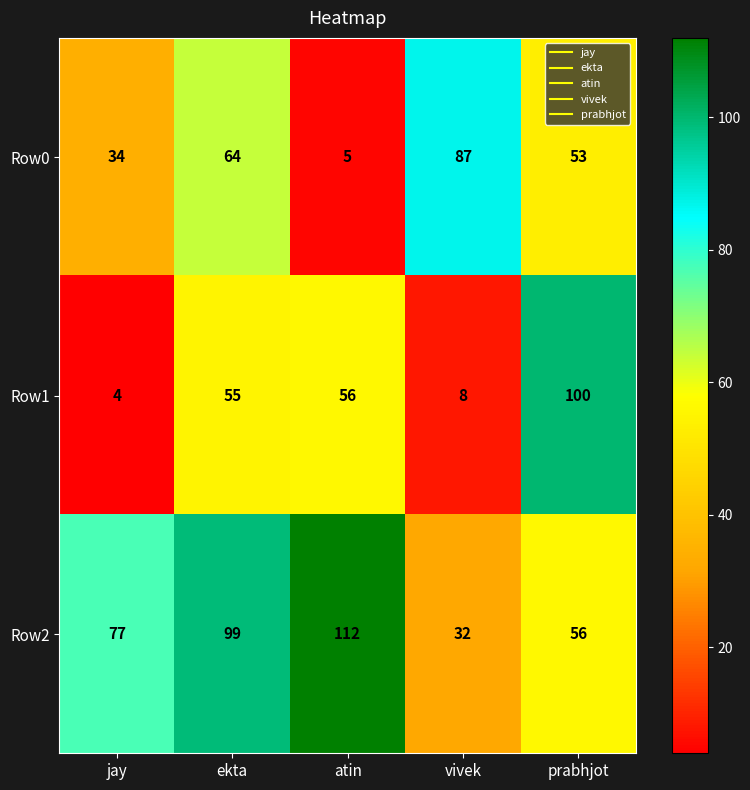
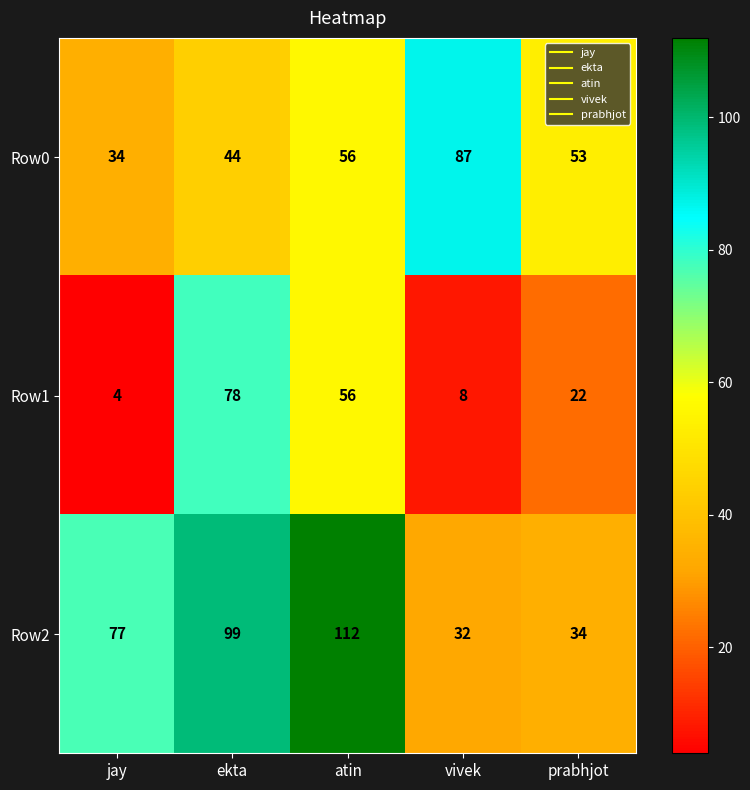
  {
    "Row0": {
      "jay": 34,
-     "ekta": 64,
-     "atin": 5,
+     "ekta": 44,
+     "atin": 56,
      "vivek": 87,
      "prabhjot": 53
    },
    "Row1": {
      "jay": 4,
-     "ekta": 55,
+     "ekta": 78,
      "atin": 56,
      "vivek": 8,
-     "prabhjot": 100
+     "prabhjot": 22
    },
    "Row2": {
      "jay": 77,
      "ekta": 99,
      "atin": 112,
      "vivek": 32,
-     "prabhjot": 56
+     "prabhjot": 34
    }
  }
